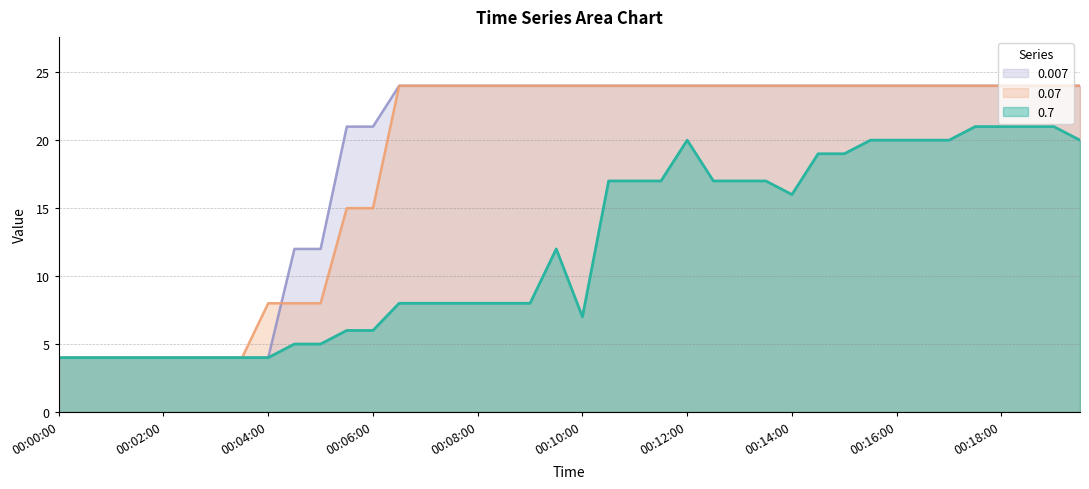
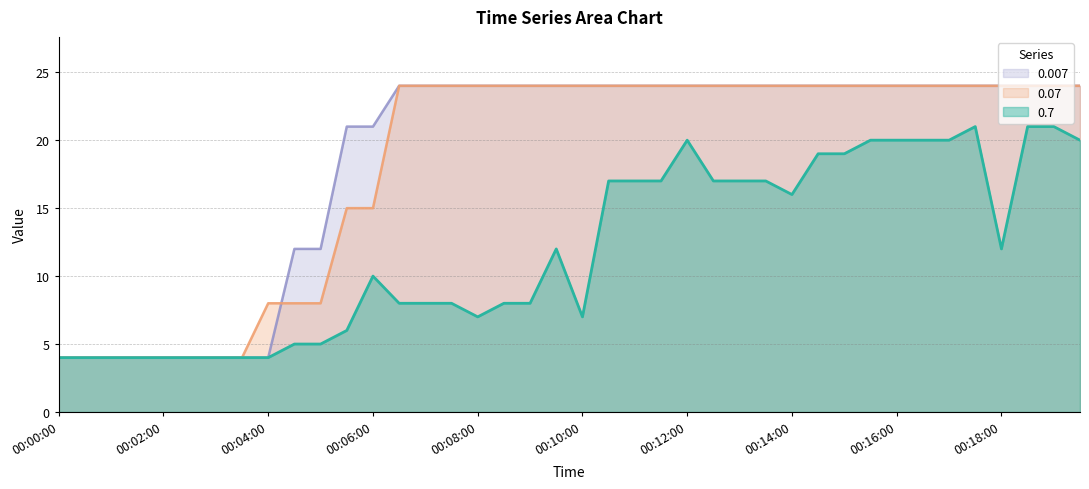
  {
    "0.7": {
-     "00:06:00": 6,
-     "00:08:00": 8,
+     "00:06:00": 10,
+     "00:08:00": 7,
      "00:10:00": 7,
      "00:12:00": 20,
      "00:14:00": 16,
      "00:16:00": 20,
-     "00:18:00": 21
+     "00:18:00": 12
    }
  }
